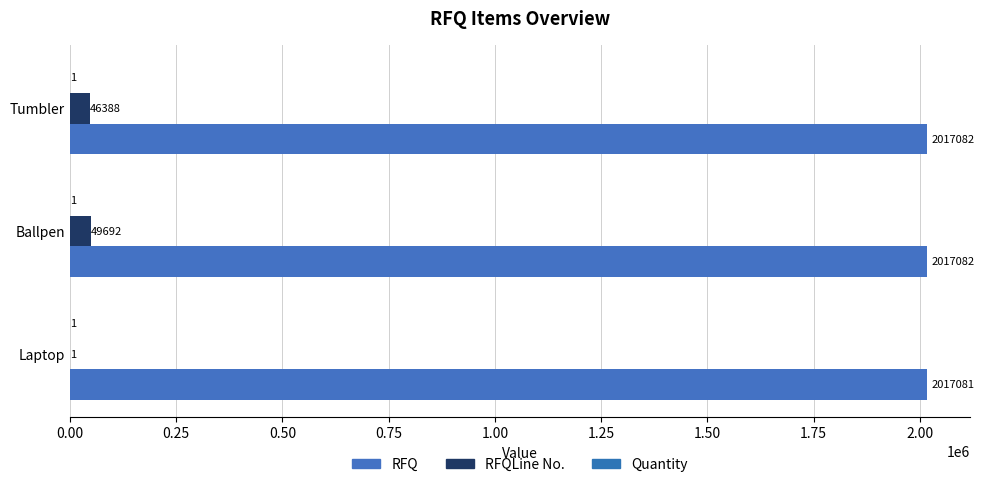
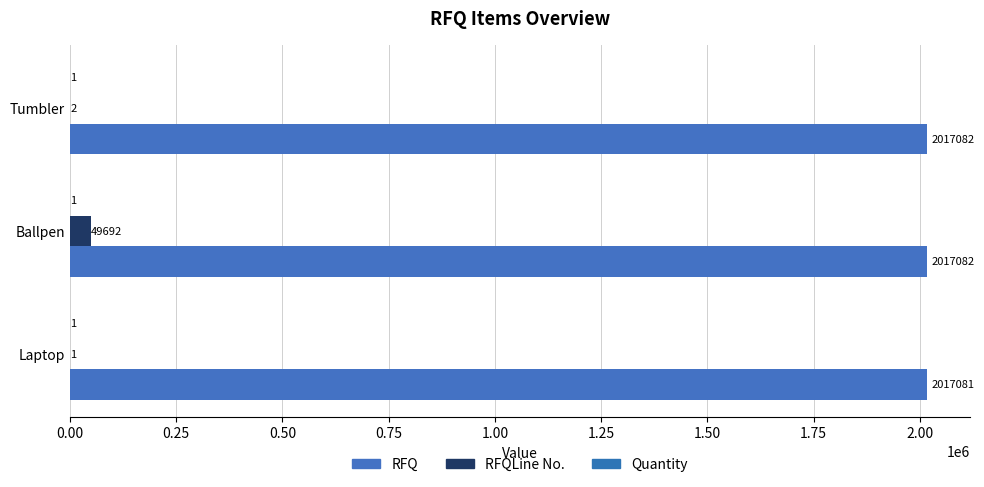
  {
    "RFQLine No.": {
-     "Tumbler": 46388,
+     "Tumbler": 2,
      "Ballpen": 49692,
      "Laptop": 1
    }
  }
